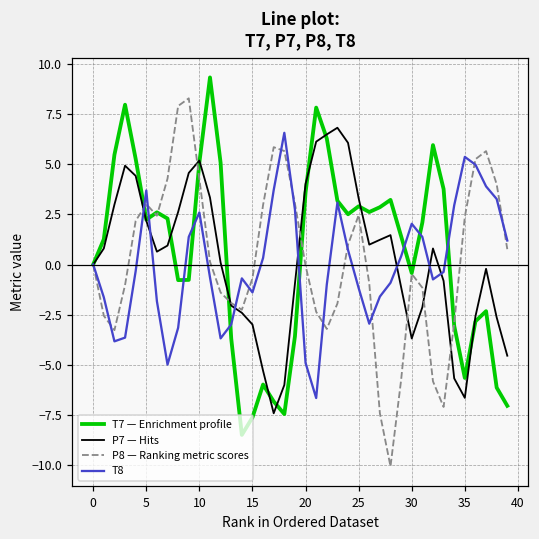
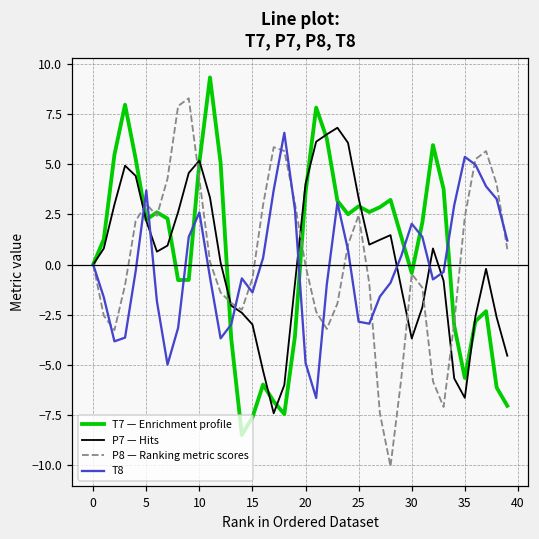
  {
    "T8": {
      "5": 3.7,
      "10": 2.6,
      "15": -1.4,
      "20": -4.9,
-     "25": -1.2,
+     "25": -2.8,
      "30": 2.0,
      "35": 5.4
    }
  }
